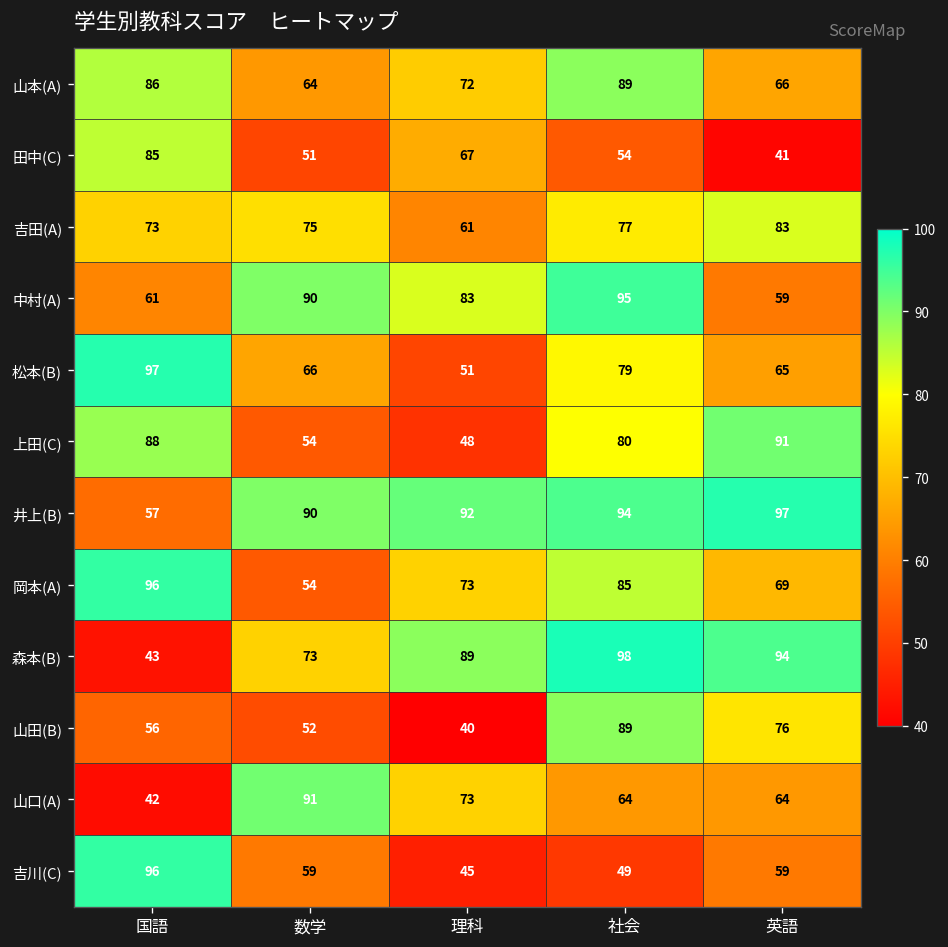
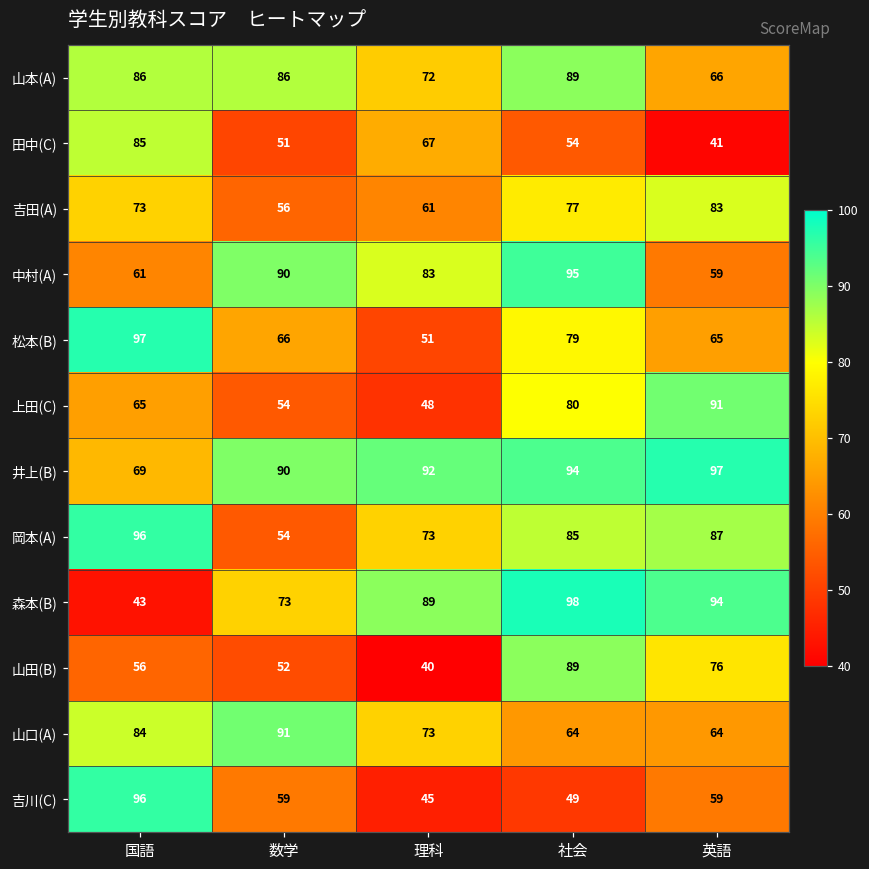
  {
    "山本(A)": {
      "国語": 86,
-     "数学": 64,
+     "数学": 86,
      "理科": 72,
      "社会": 89,
      "英語": 66
    },
    "田中(C)": {
      "国語": 85,
      "数学": 51,
      "理科": 67,
      "社会": 54,
      "英語": 41
    },
    "吉田(A)": {
      "国語": 73,
-     "数学": 75,
+     "数学": 56,
      "理科": 61,
      "社会": 77,
      "英語": 83
    },
    "中村(A)": {
      "国語": 61,
      "数学": 90,
      "理科": 83,
      "社会": 95,
      "英語": 59
    },
    "松本(B)": {
      "国語": 97,
      "数学": 66,
      "理科": 51,
      "社会": 79,
      "英語": 65
    },
    "上田(C)": {
-     "国語": 88,
+     "国語": 65,
      "数学": 54,
      "理科": 48,
      "社会": 80,
      "英語": 91
    },
    "井上(B)": {
-     "国語": 57,
+     "国語": 69,
      "数学": 90,
      "理科": 92,
      "社会": 94,
      "英語": 97
    },
    "岡本(A)": {
      "国語": 96,
      "数学": 54,
      "理科": 73,
      "社会": 85,
-     "英語": 69
+     "英語": 87
    },
    "森本(B)": {
      "国語": 43,
      "数学": 73,
      "理科": 89,
      "社会": 98,
      "英語": 94
    },
    "山田(B)": {
      "国語": 56,
      "数学": 52,
      "理科": 40,
      "社会": 89,
      "英語": 76
    },
    "山口(A)": {
-     "国語": 42,
+     "国語": 84,
      "数学": 91,
      "理科": 73,
      "社会": 64,
      "英語": 64
    },
    "吉川(C)": {
      "国語": 96,
      "数学": 59,
      "理科": 45,
      "社会": 49,
      "英語": 59
    }
  }
